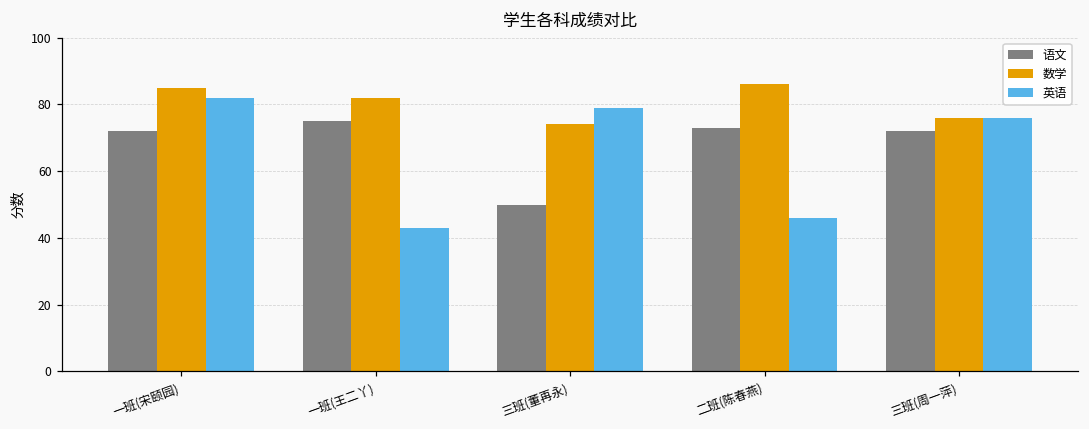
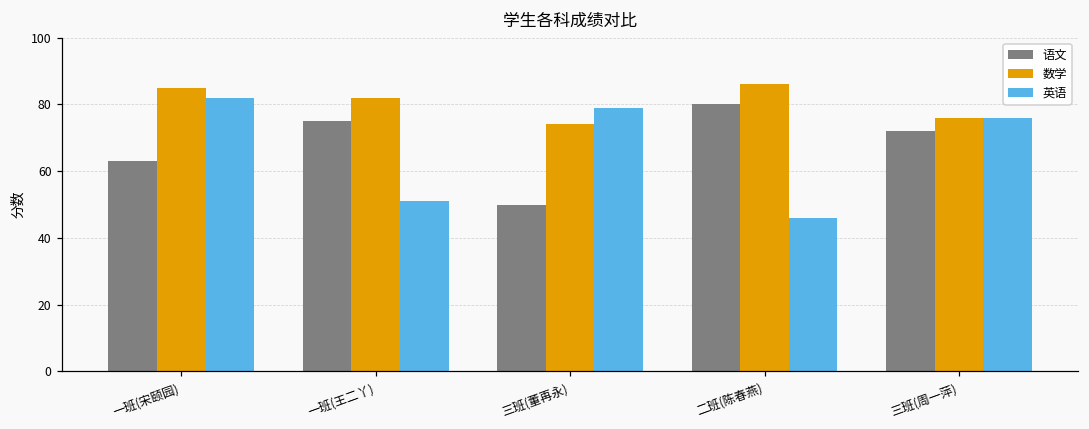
  {
    "语文": {
-     "一班(宋颐园)": 72,
+     "一班(宋颐园)": 63,
      "一班(王二丫)": 75,
      "三班(董再永)": 50,
-     "二班(陈春燕)": 73,
+     "二班(陈春燕)": 80,
      "三班(周一萍)": 72
    },
    "数学": {
      "一班(宋颐园)": 85,
      "一班(王二丫)": 82,
      "三班(董再永)": 74,
      "二班(陈春燕)": 86,
      "三班(周一萍)": 76
    },
    "英语": {
      "一班(宋颐园)": 82,
-     "一班(王二丫)": 43,
+     "一班(王二丫)": 51,
      "三班(董再永)": 79,
      "二班(陈春燕)": 46,
      "三班(周一萍)": 76
    }
  }
